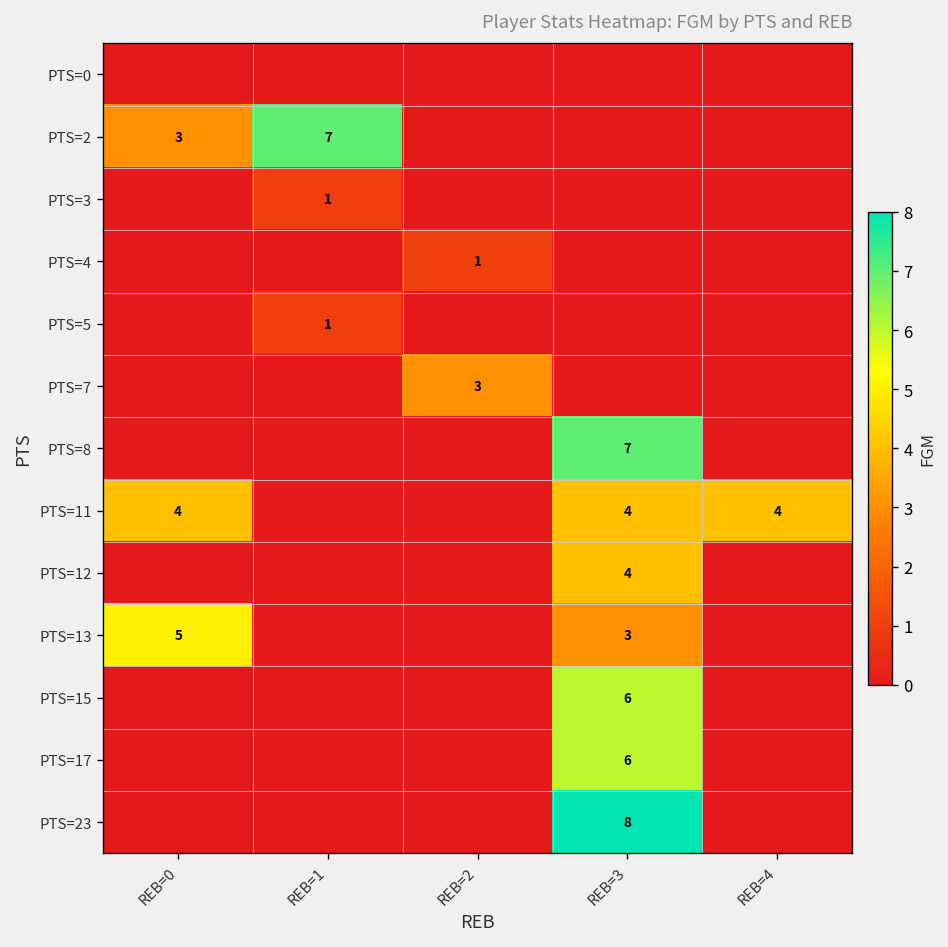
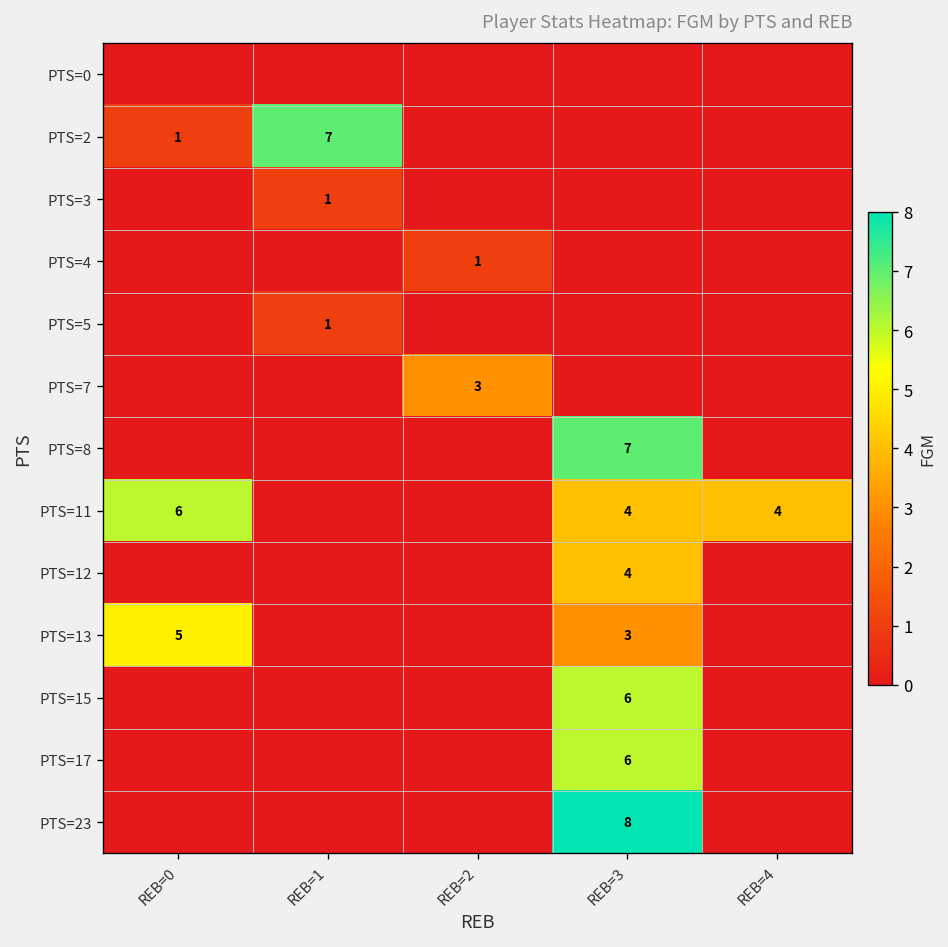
  {
    "PTS=2": {
-     "REB=0": 3,
+     "REB=0": 1,
      "REB=1": 7
    },
    "PTS=3": {
      "REB=1": 1
    },
    "PTS=4": {
      "REB=2": 1
    },
    "PTS=5": {
      "REB=1": 1
    },
    "PTS=7": {
      "REB=2": 3
    },
    "PTS=8": {
      "REB=3": 7
    },
    "PTS=11": {
-     "REB=0": 4,
+     "REB=0": 6,
      "REB=3": 4,
      "REB=4": 4
    },
    "PTS=12": {
      "REB=3": 4
    },
    "PTS=13": {
      "REB=0": 5,
      "REB=3": 3
    },
    "PTS=15": {
      "REB=3": 6
    },
    "PTS=17": {
      "REB=3": 6
    },
    "PTS=23": {
      "REB=3": 8
    }
  }
